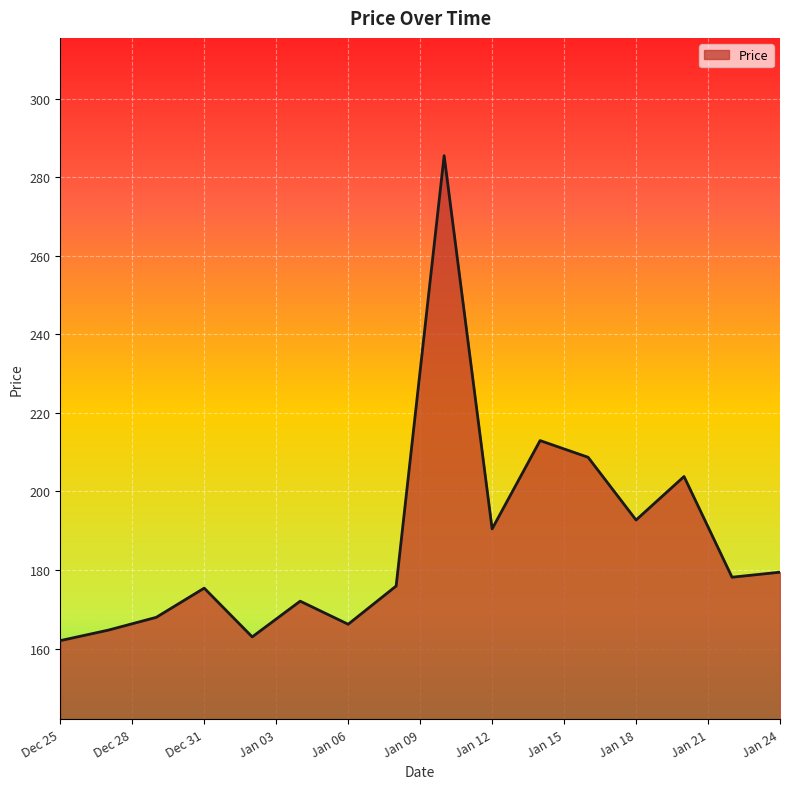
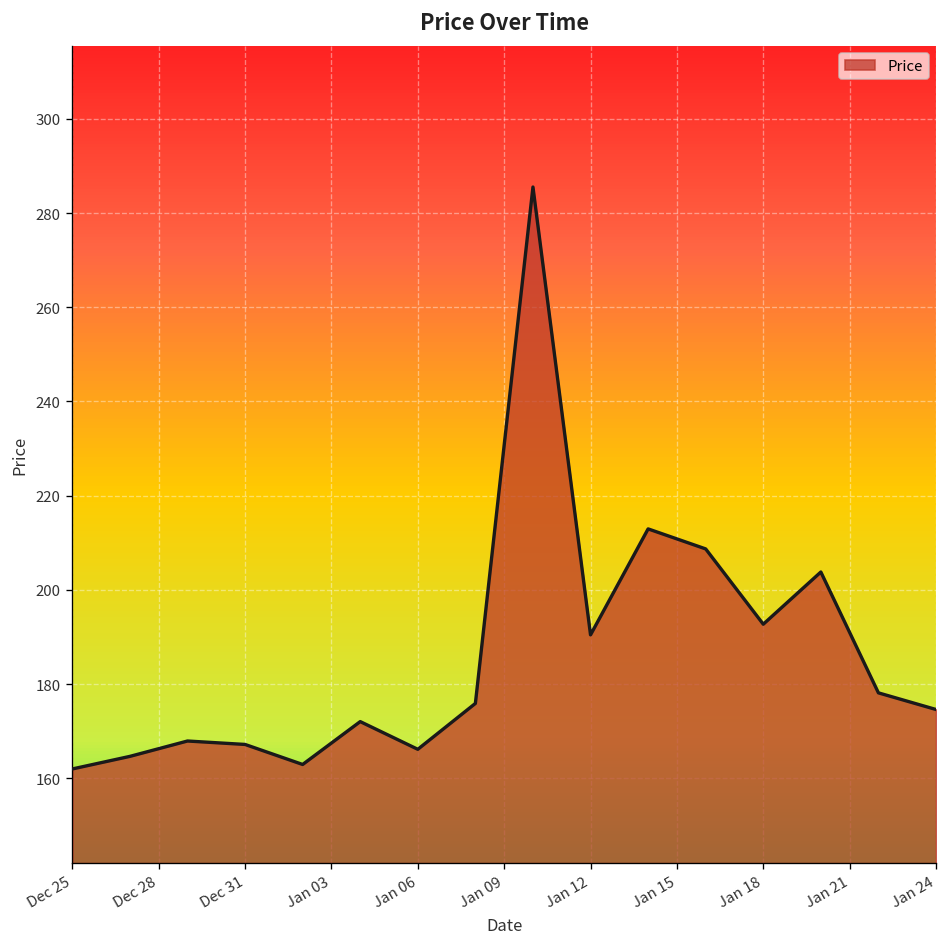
  {
    "Dec 25": 162,
-   "Dec 31": 175,
+   "Dec 31": 167,
    "Jan 06": 166,
    "Jan 12": 190,
    "Jan 18": 193,
-   "Jan 24": 179
+   "Jan 24": 175
  }
